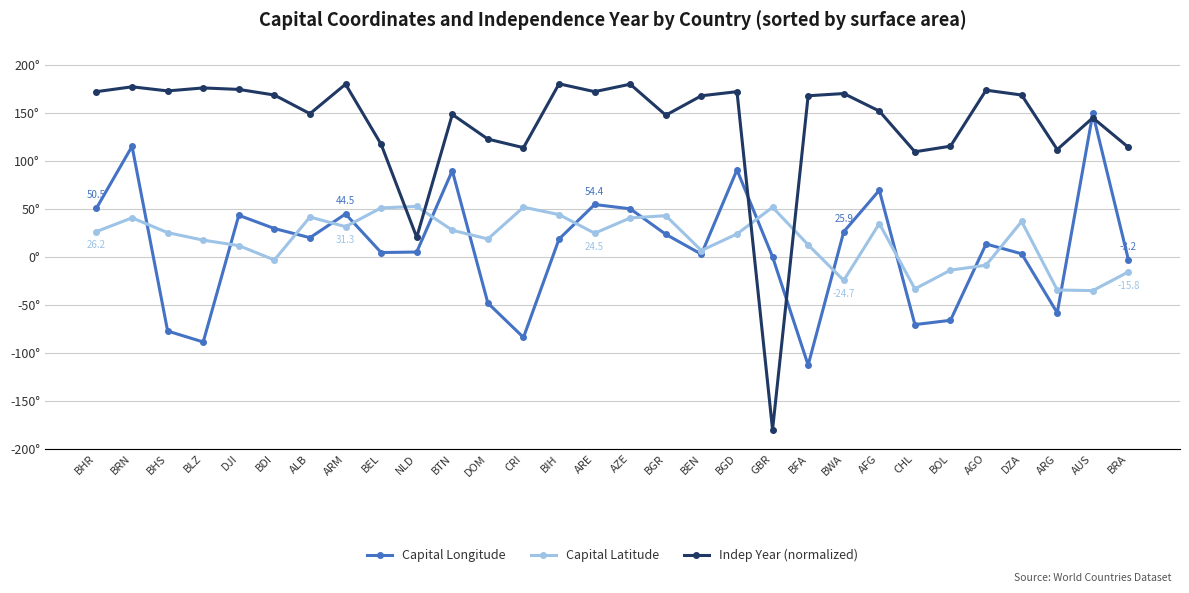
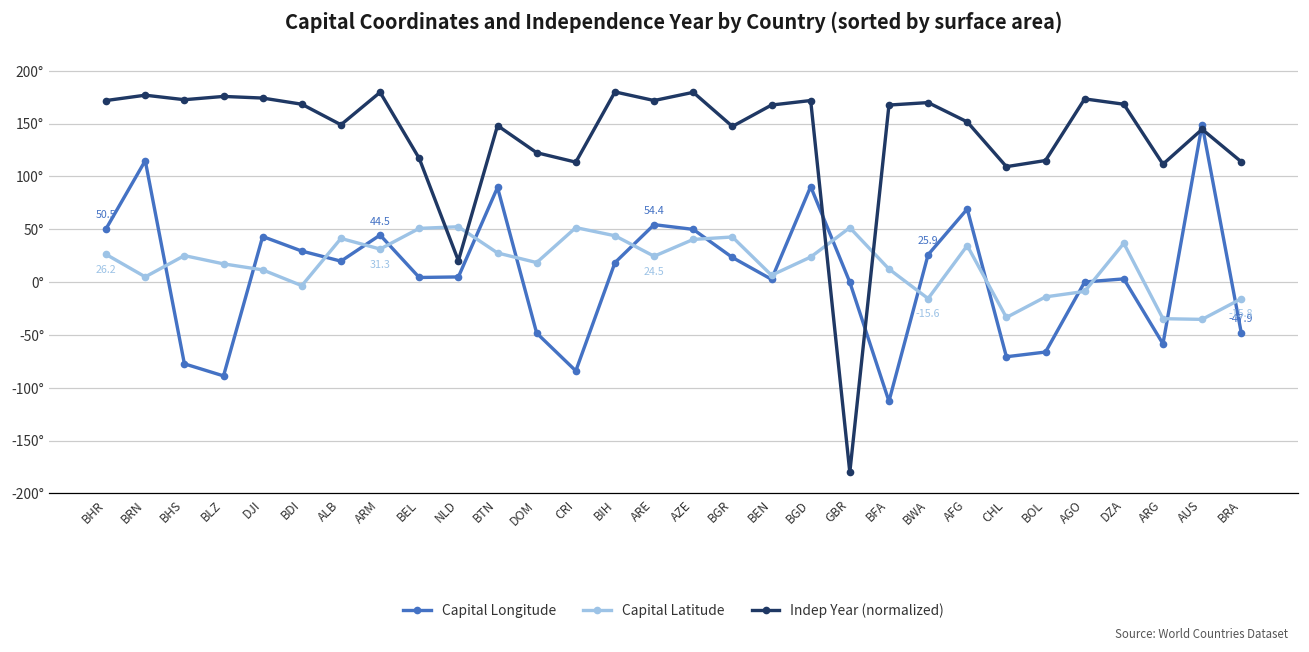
  {
    "Capital Longitude": {
      "BHR": "50.5",
      "ARM": "44.5",
      "ARE": "54.4",
      "BWA": "25.9",
-     "AGO": "10°",
-     "BRA": "-3.2"
+     "AGO": "0°",
+     "BRA": "-47.9"
    },
    "Capital Latitude": {
      "BHR": "26.2",
-     "BRN": "40°",
+     "BRN": "0°",
      "ARM": "31.3",
      "ARE": "24.5",
-     "BWA": "-24.7",
+     "BWA": "-15.6",
      "BRA": "-15.8"
    },
    "Indep Year (normalized)": {
      "BHR": "170°",
      "BRN": "180°",
      "BHS": "170°",
      "BLZ": "180°",
      "DJI": "170°",
      "BDI": "170°",
      "ALB": "150°",
      "ARM": "180°",
      "BEL": "120°",
      "NLD": "20°",
      "BTN": "150°",
      "DOM": "120°",
      "CRI": "110°",
      "BIH": "180°",
      "ARE": "170°",
      "AZE": "180°",
      "BGR": "150°",
      "BEN": "170°",
      "BGD": "170°",
      "GBR": "-180°",
      "BFA": "170°",
      "BWA": "170°",
      "AFG": "150°",
      "CHL": "110°",
      "BOL": "120°",
      "AGO": "170°",
      "DZA": "170°",
      "ARG": "110°",
      "AUS": "140°",
      "BRA": "110°"
    }
  }
